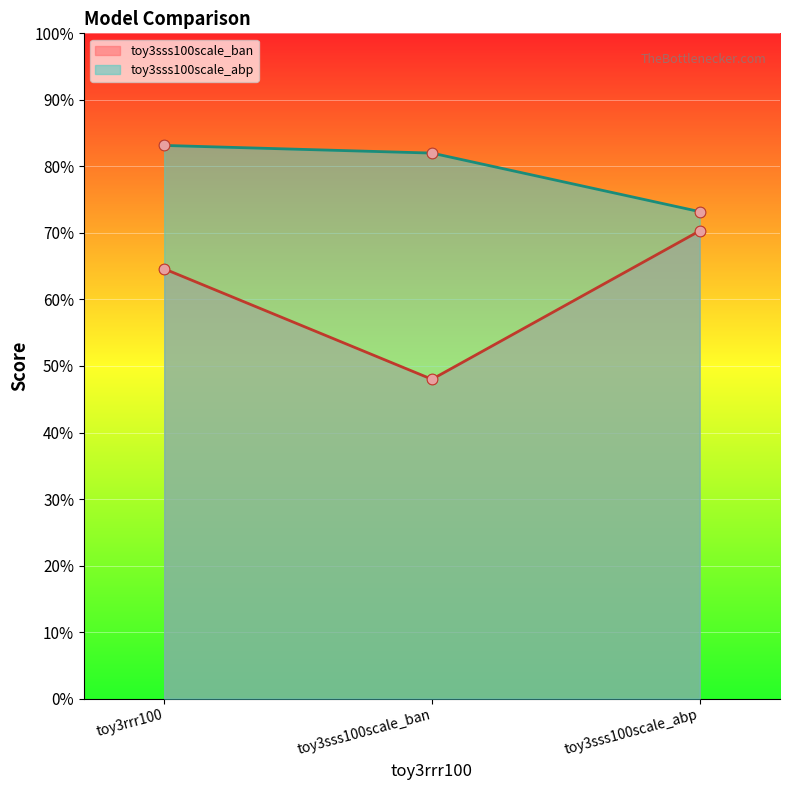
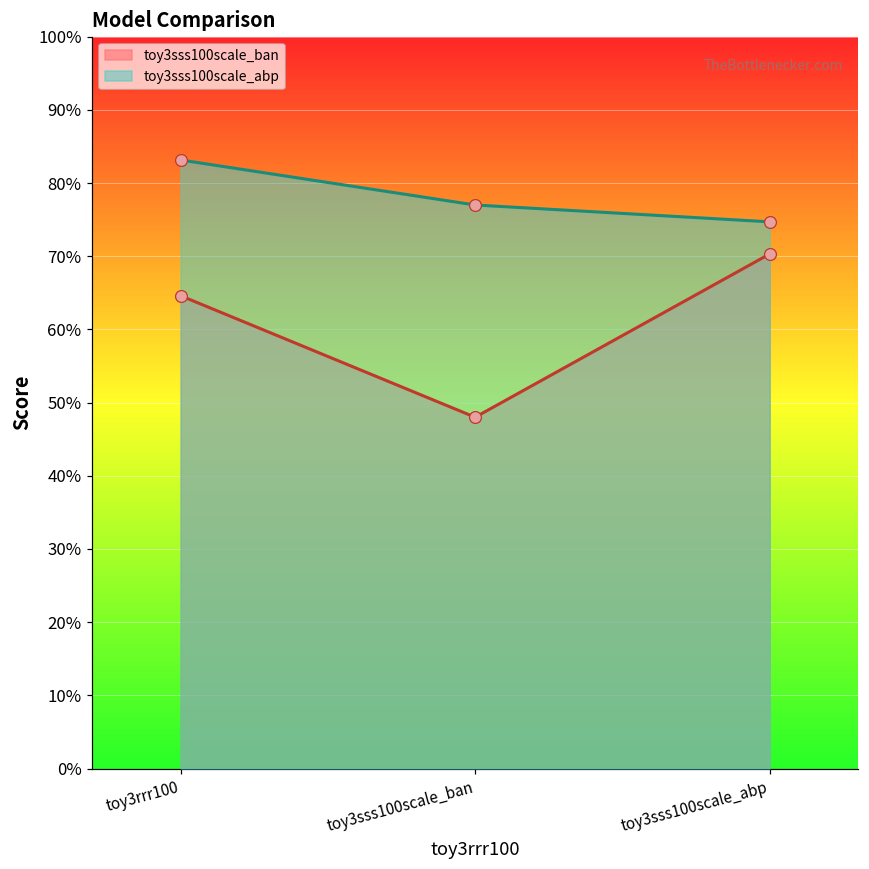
  {
    "toy3sss100scale_ban": {
      "toy3rrr100": "65%",
      "toy3sss100scale_ban": "48%",
      "toy3sss100scale_abp": "70%"
    },
    "toy3sss100scale_abp": {
      "toy3rrr100": "83%",
-     "toy3sss100scale_ban": "82%",
-     "toy3sss100scale_abp": "73%"
+     "toy3sss100scale_ban": "77%",
+     "toy3sss100scale_abp": "75%"
    }
  }
